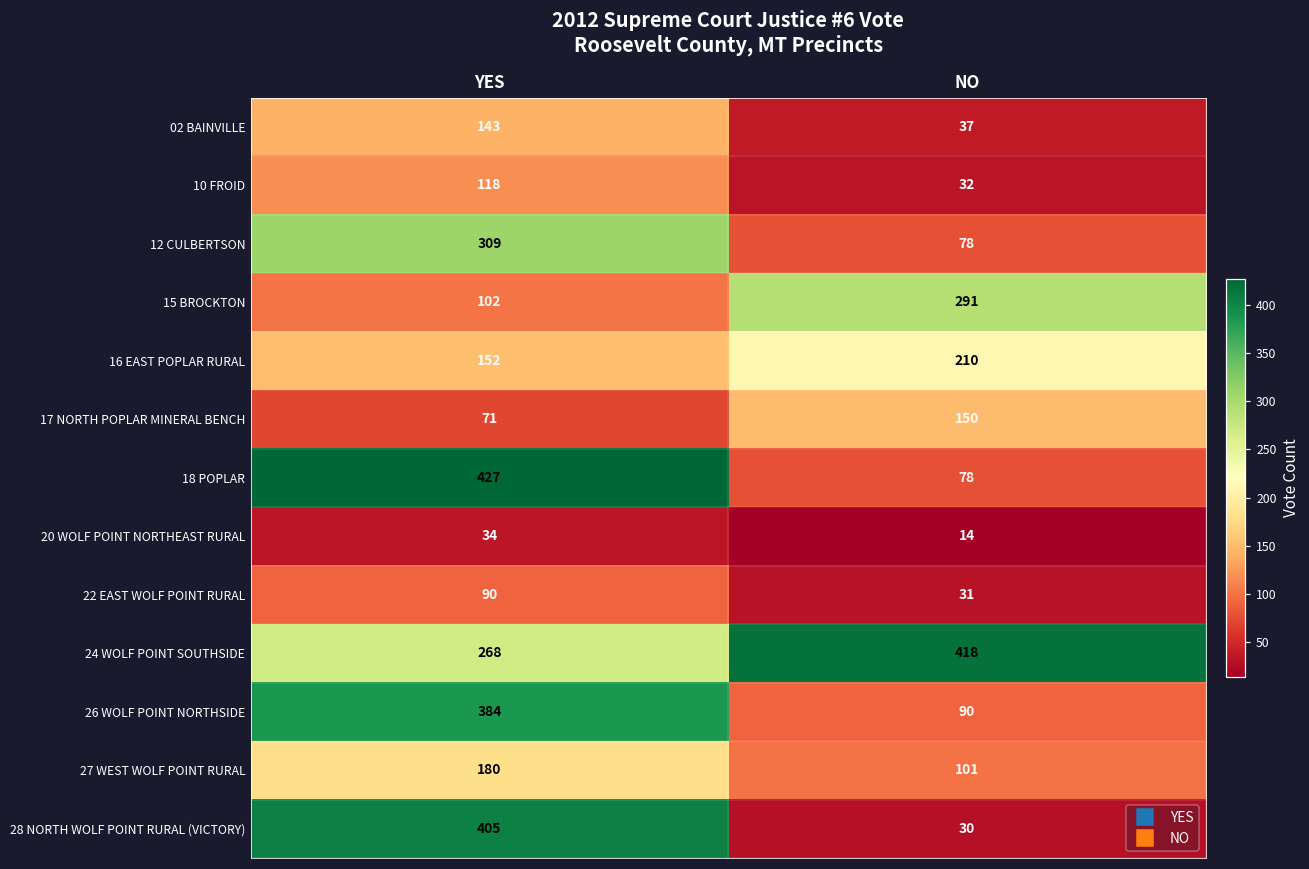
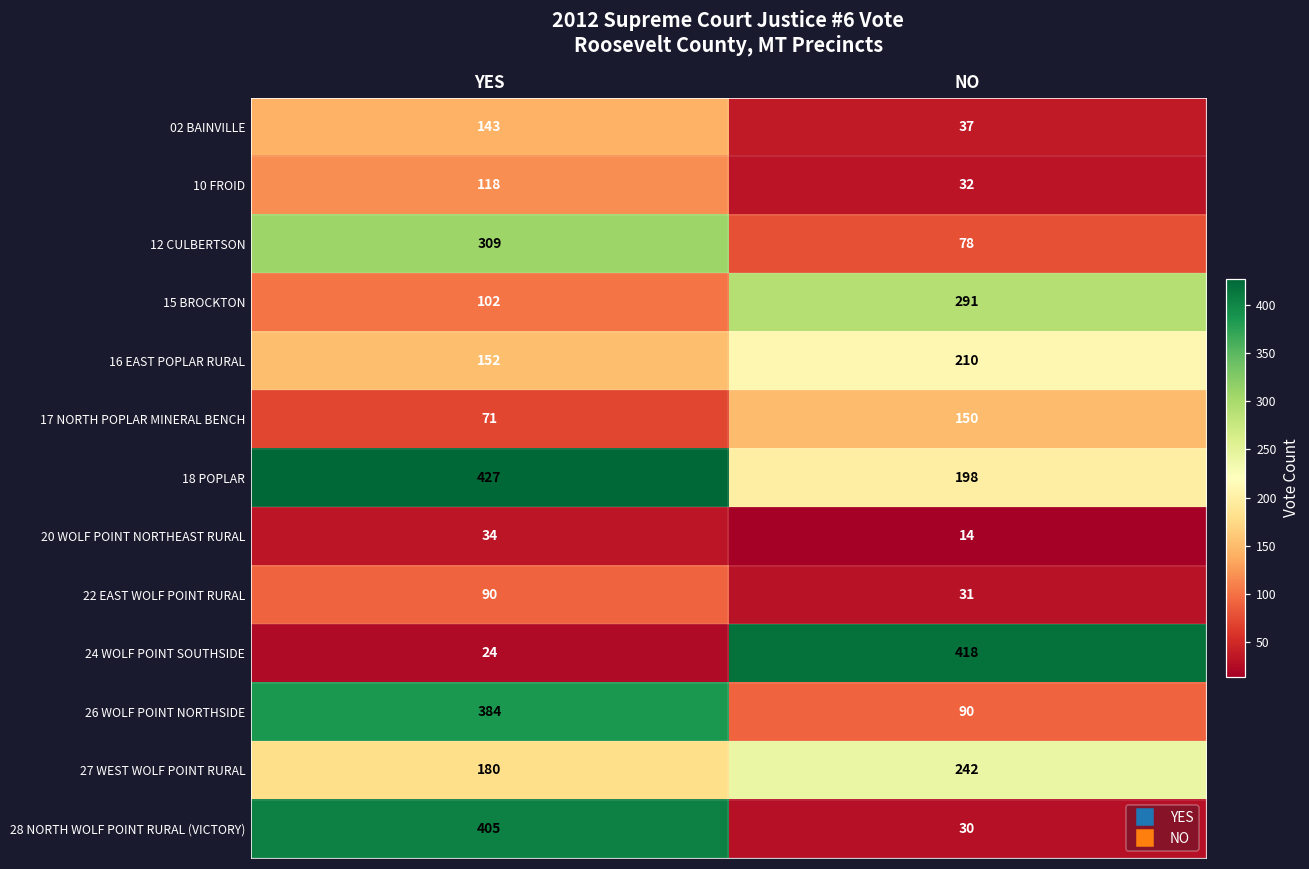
  {
    "02 BAINVILLE": {
      "YES": 143,
      "NO": 37
    },
    "10 FROID": {
      "YES": 118,
      "NO": 32
    },
    "12 CULBERTSON": {
      "YES": 309,
      "NO": 78
    },
    "15 BROCKTON": {
      "YES": 102,
      "NO": 291
    },
    "16 EAST POPLAR RURAL": {
      "YES": 152,
      "NO": 210
    },
    "17 NORTH POPLAR MINERAL BENCH": {
      "YES": 71,
      "NO": 150
    },
    "18 POPLAR": {
      "YES": 427,
-     "NO": 78
+     "NO": 198
    },
    "20 WOLF POINT NORTHEAST RURAL": {
      "YES": 34,
      "NO": 14
    },
    "22 EAST WOLF POINT RURAL": {
      "YES": 90,
      "NO": 31
    },
    "24 WOLF POINT SOUTHSIDE": {
-     "YES": 268,
+     "YES": 24,
      "NO": 418
    },
    "26 WOLF POINT NORTHSIDE": {
      "YES": 384,
      "NO": 90
    },
    "27 WEST WOLF POINT RURAL": {
      "YES": 180,
-     "NO": 101
+     "NO": 242
    },
    "28 NORTH WOLF POINT RURAL (VICTORY)": {
      "YES": 405,
      "NO": 30
    }
  }
